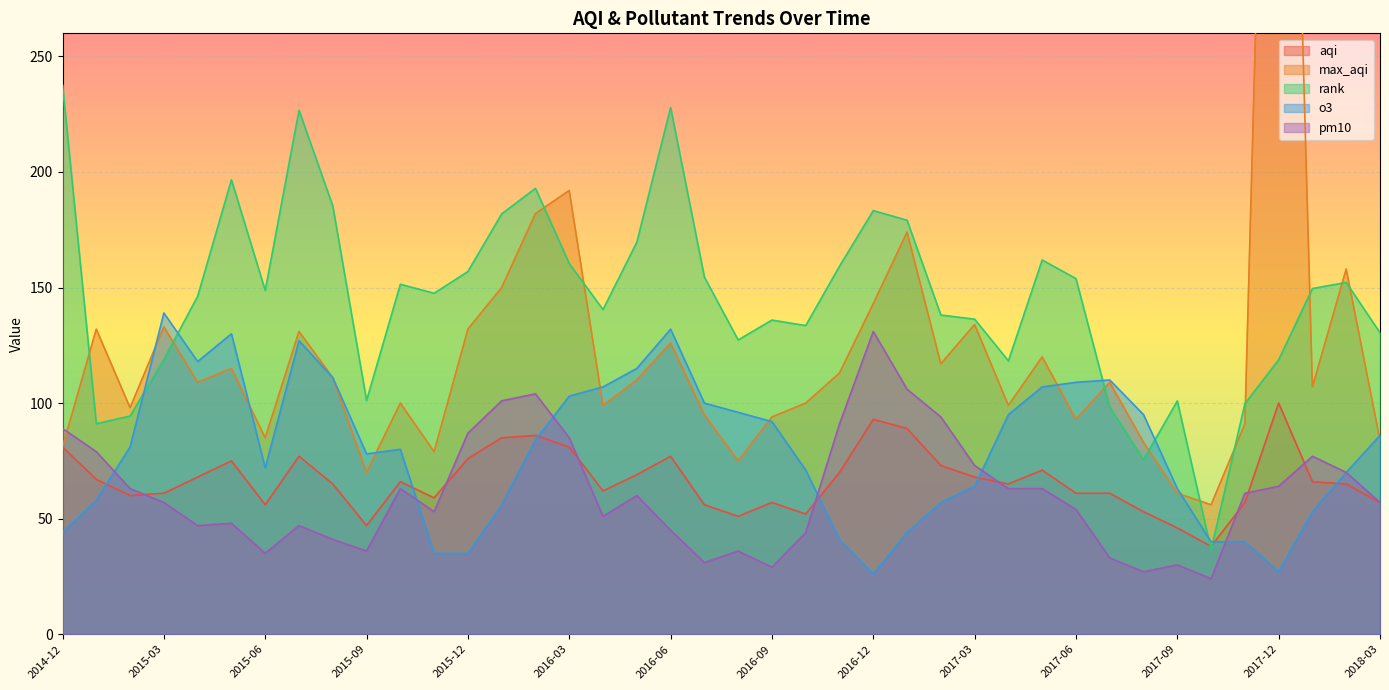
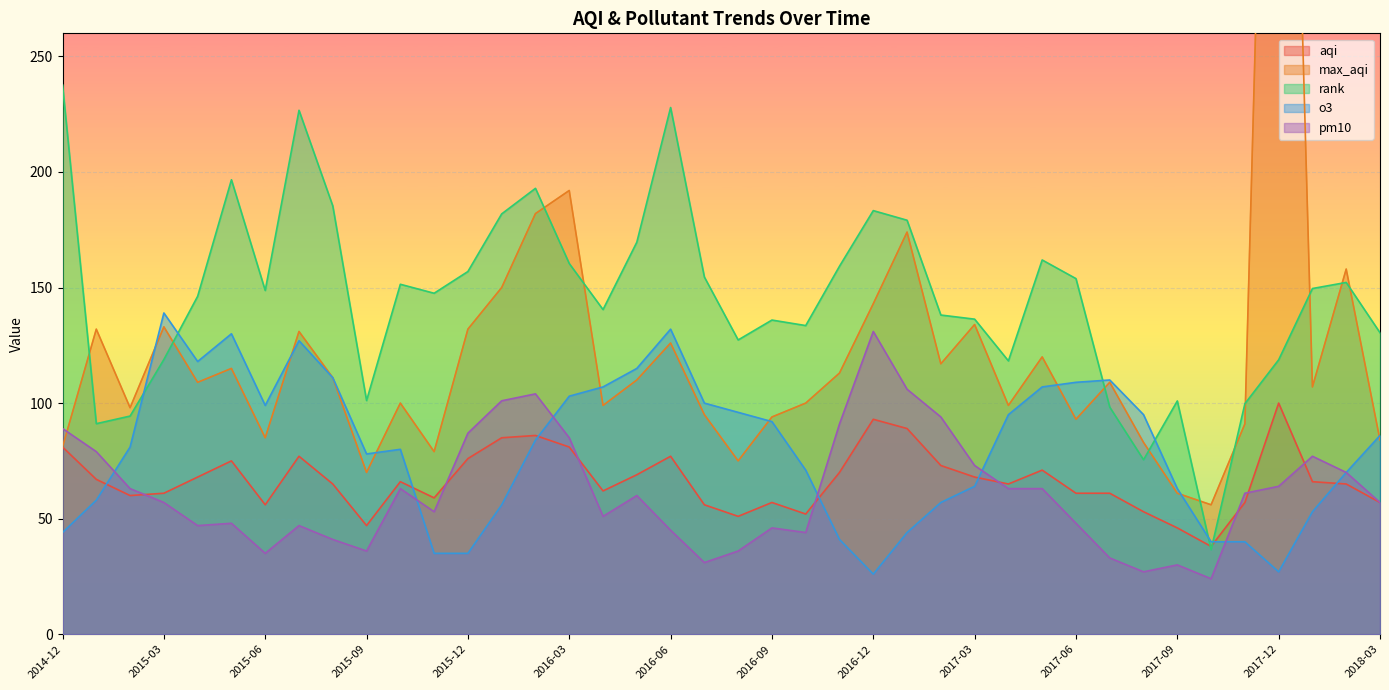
  {
    "rank": {
      "2014-12": 238,
      "2015-03": 119,
      "2015-06": 149,
      "2015-09": 101,
      "2015-12": 157,
      "2016-03": 160,
      "2016-06": 228,
      "2016-09": 136,
      "2016-12": 183,
      "2017-03": 136,
      "2017-06": 154,
      "2017-09": 101,
      "2017-12": 119,
      "2018-03": 130
    },
    "o3": {
      "2014-12": 44,
      "2015-03": 139,
-     "2015-06": 72,
+     "2015-06": 99,
      "2015-09": 78,
      "2015-12": 35,
      "2016-03": 103,
      "2016-06": 132,
      "2016-09": 92,
      "2016-12": 26,
      "2017-03": 64,
      "2017-06": 109,
      "2017-09": 63,
      "2017-12": 27,
      "2018-03": 86
    },
    "pm10": {
      "2014-12": 89,
      "2015-03": 57,
      "2015-06": 35,
      "2015-09": 36,
      "2015-12": 87,
      "2016-03": 85,
      "2016-06": 45,
-     "2016-09": 29,
+     "2016-09": 46,
      "2016-12": 131,
      "2017-03": 73,
-     "2017-06": 54,
+     "2017-06": 48,
      "2017-09": 30,
      "2017-12": 64
    }
  }
